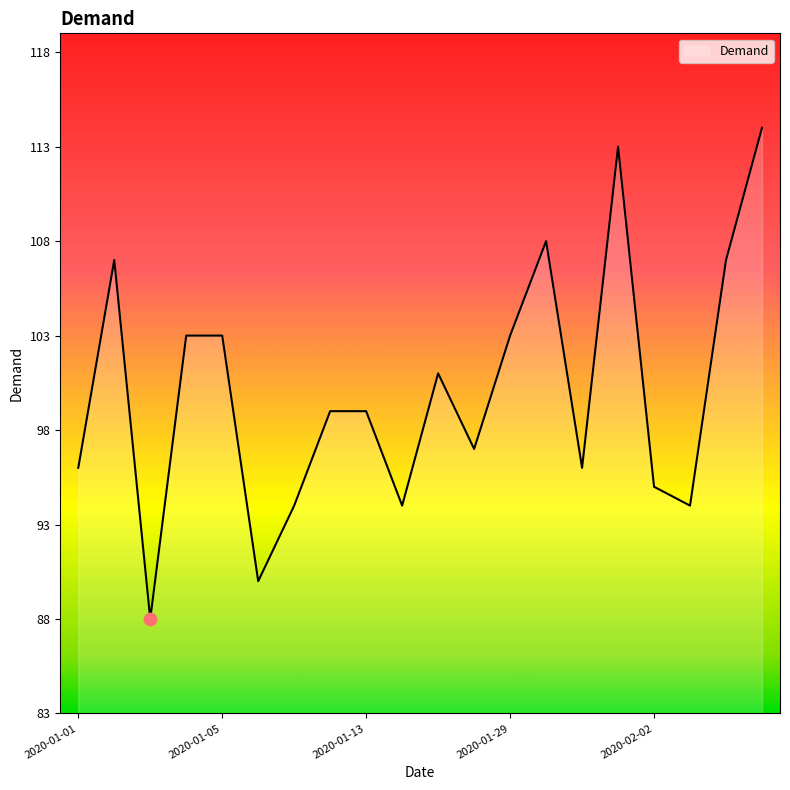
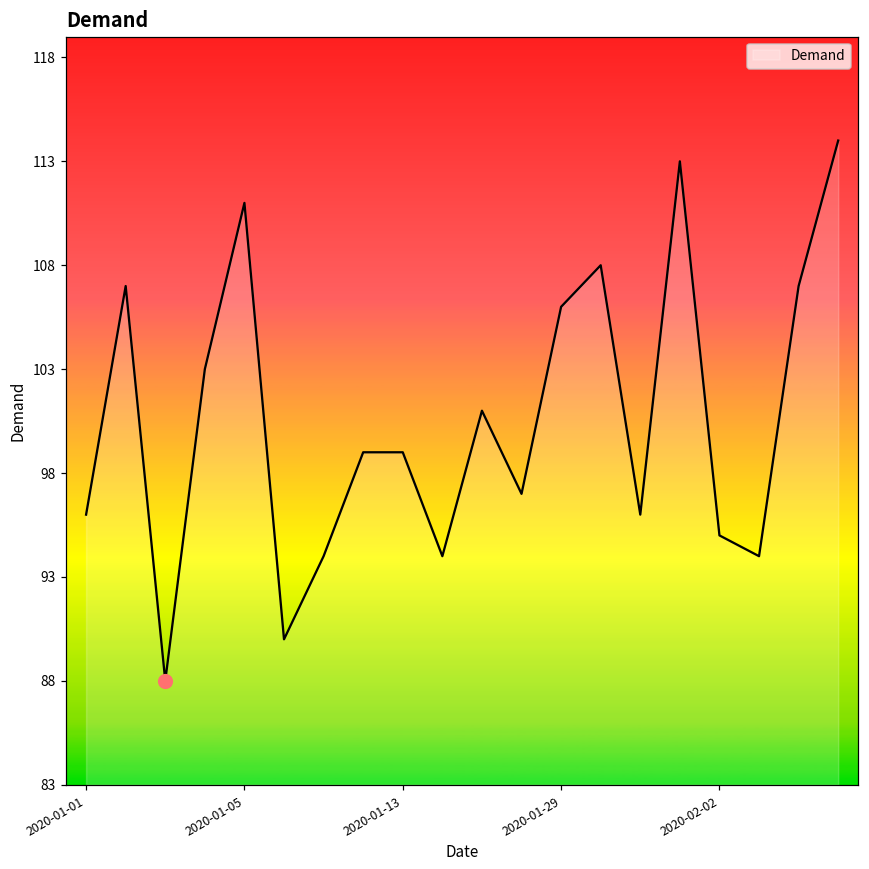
  {
    "Demand": {
      "2020-01-01": 96,
-     "2020-01-05": 103,
+     "2020-01-05": 111,
      "2020-01-13": 99,
-     "2020-01-29": 103,
+     "2020-01-29": 106,
      "2020-02-02": 95
    }
  }
